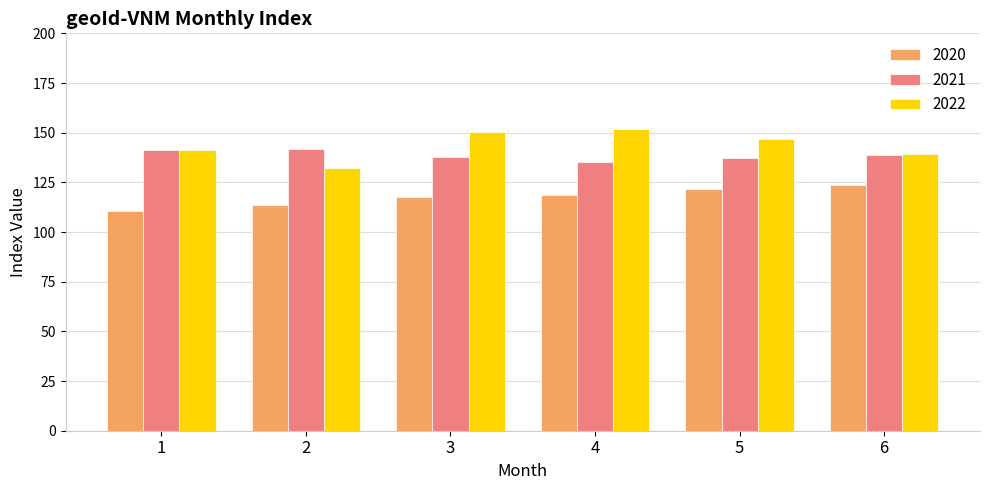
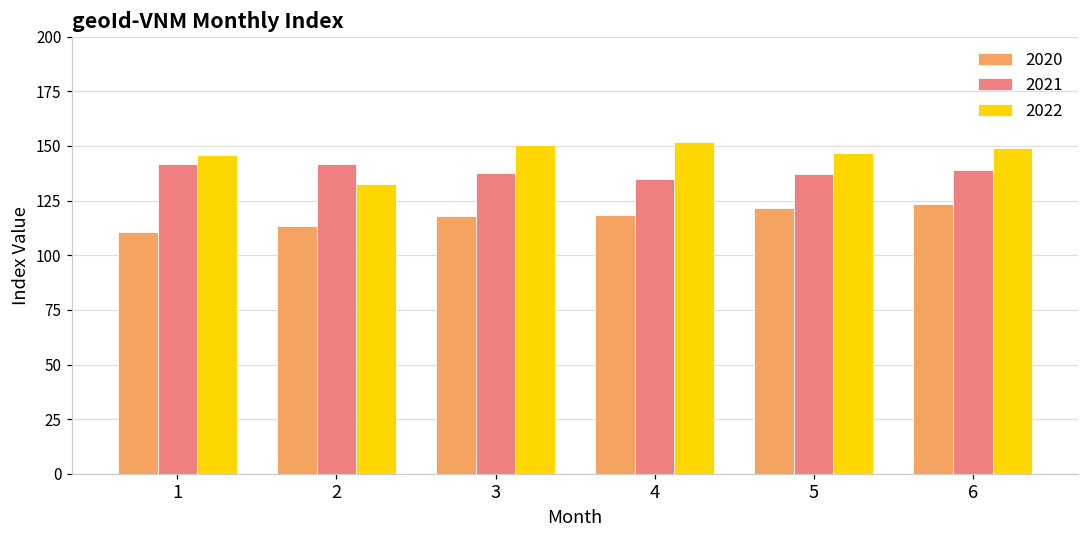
  {
    "2022": {
-     "1": 141,
+     "1": 146,
      "2": 132,
      "3": 151,
      "4": 152,
      "5": 147,
-     "6": 140
+     "6": 149
    }
  }
